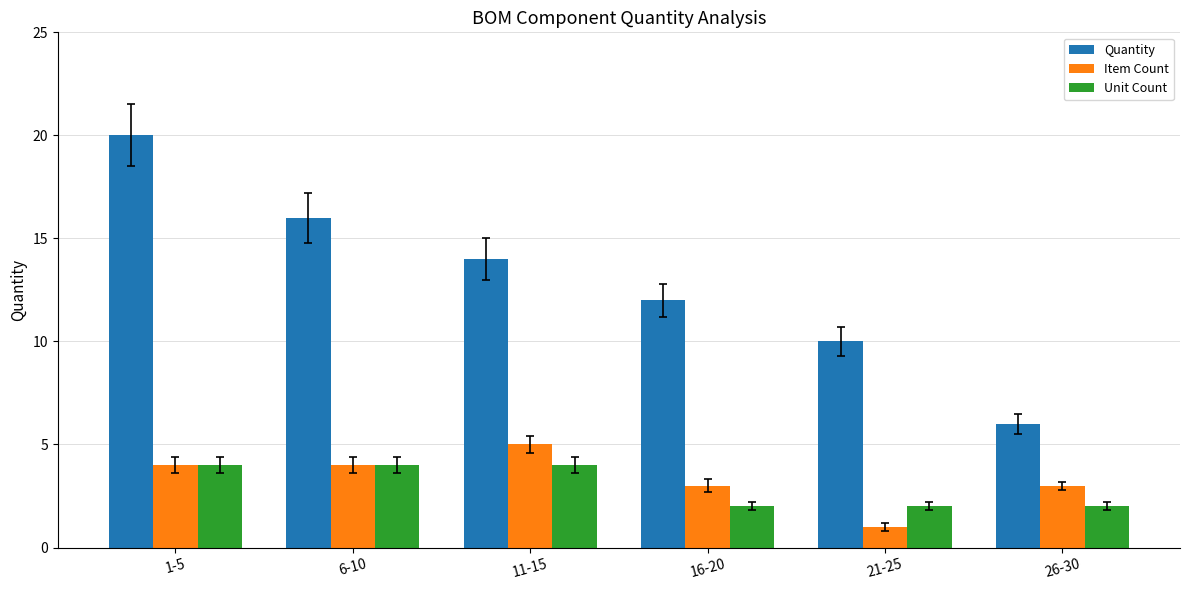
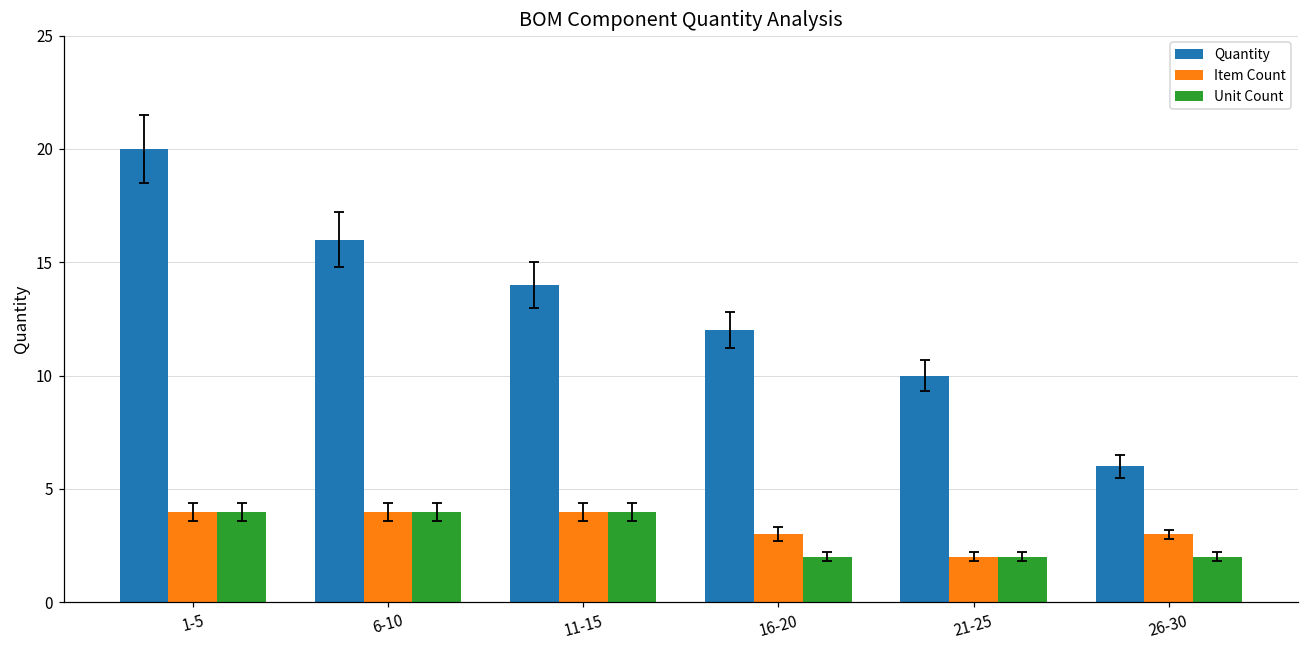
  {
    "Item Count": {
      "1-5": 4,
      "6-10": 4,
-     "11-15": 5,
+     "11-15": 4,
      "16-20": 3,
-     "21-25": 1,
+     "21-25": 2,
      "26-30": 3
    },
    "Unit Count": {
      "1-5": 4,
      "6-10": 4,
      "11-15": 4,
      "16-20": 2,
      "21-25": 2,
      "26-30": 2
    }
  }
